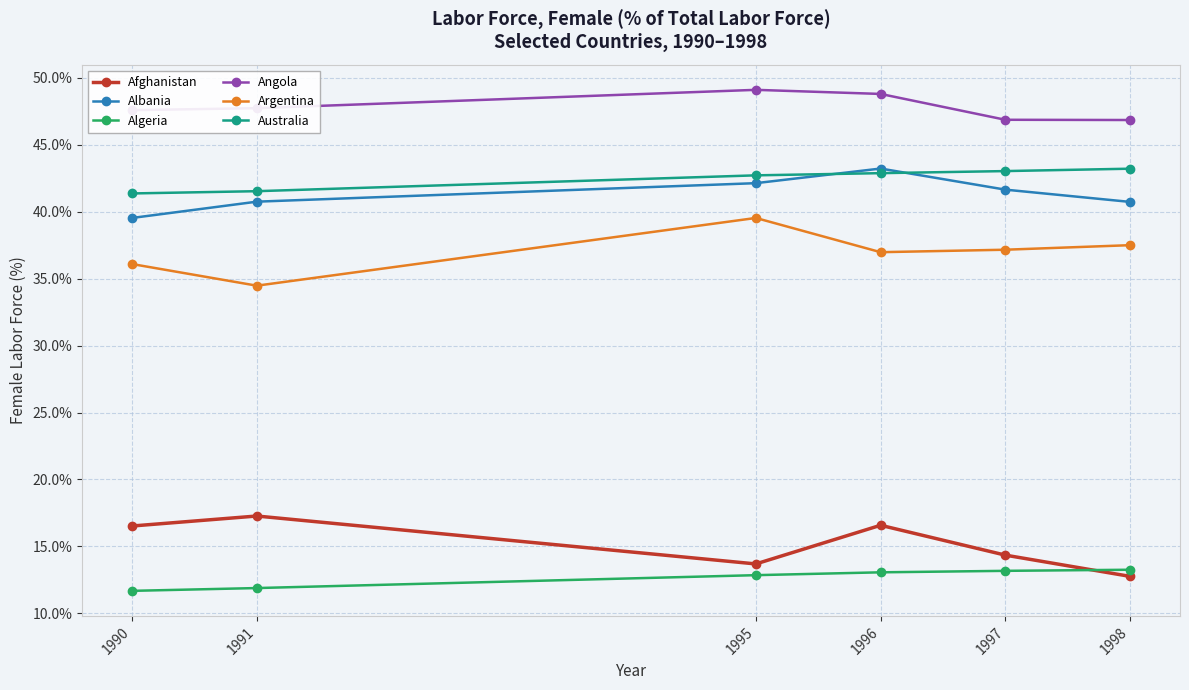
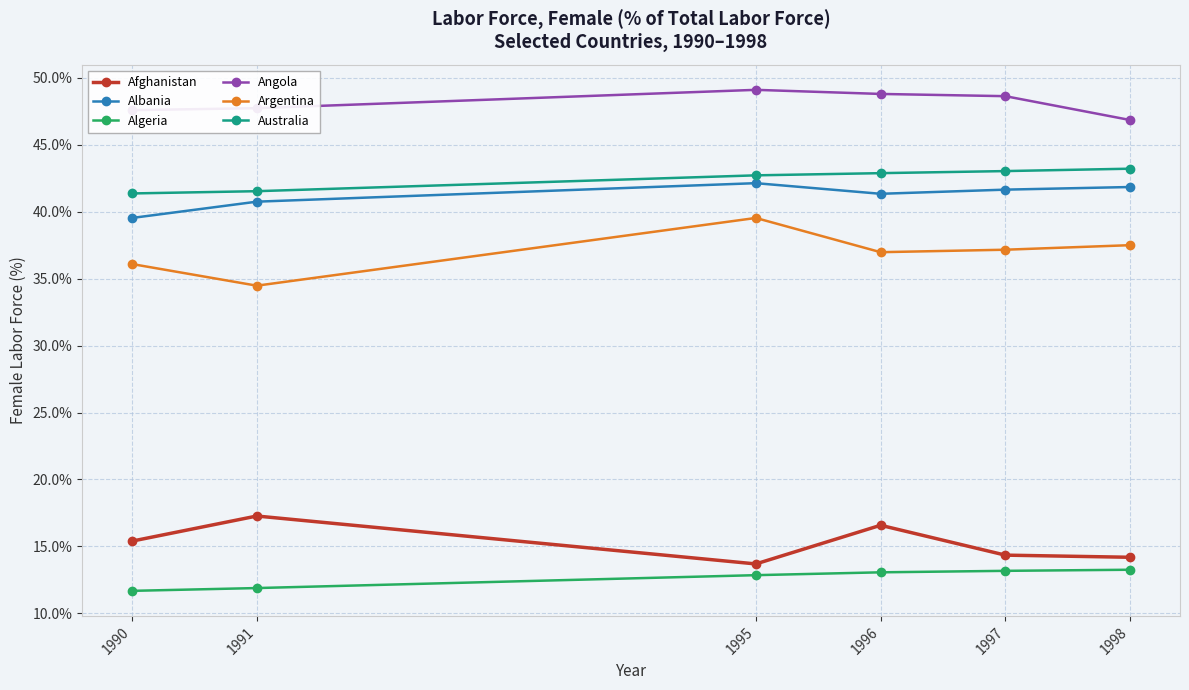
  {
    "Afghanistan": {
-     "1990": "16.5%",
+     "1990": "15.4%",
      "1991": "17.3%",
      "1995": "13.7%",
      "1996": "16.6%",
      "1997": "14.3%",
-     "1998": "12.8%"
+     "1998": "14.2%"
    },
    "Albania": {
      "1990": "39.5%",
      "1991": "40.8%",
      "1995": "42.1%",
-     "1996": "43.2%",
+     "1996": "41.3%",
      "1997": "41.6%",
-     "1998": "40.7%"
+     "1998": "41.8%"
    },
    "Angola": {
      "1995": "49.1%",
      "1996": "48.8%",
-     "1997": "46.9%",
+     "1997": "48.6%",
      "1998": "46.8%"
    },
    "Argentina": {
      "1990": "36.1%",
      "1991": "34.5%",
      "1995": "39.5%",
      "1996": "37.0%",
      "1997": "37.2%",
      "1998": "37.5%"
    }
  }
